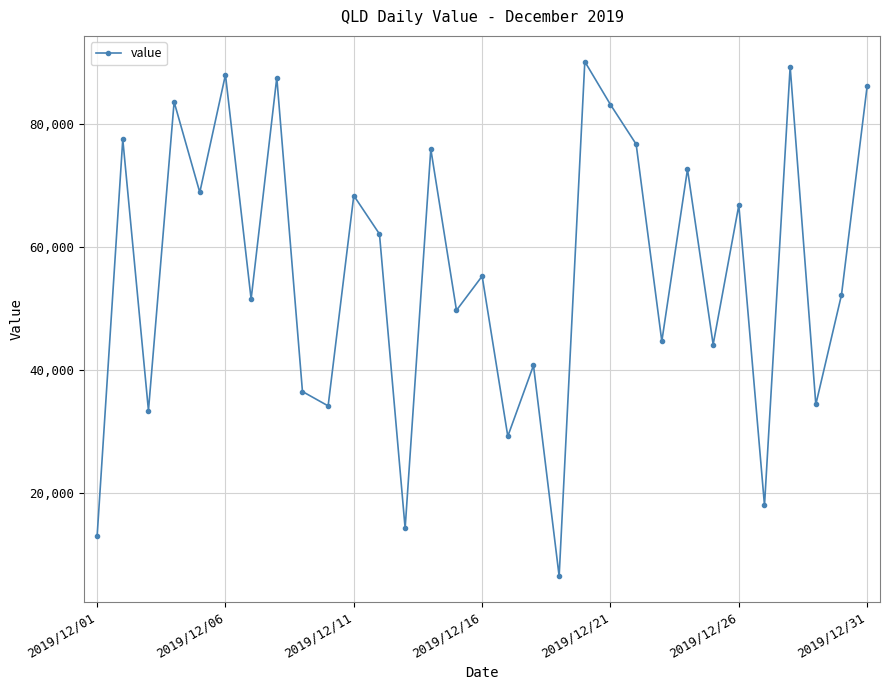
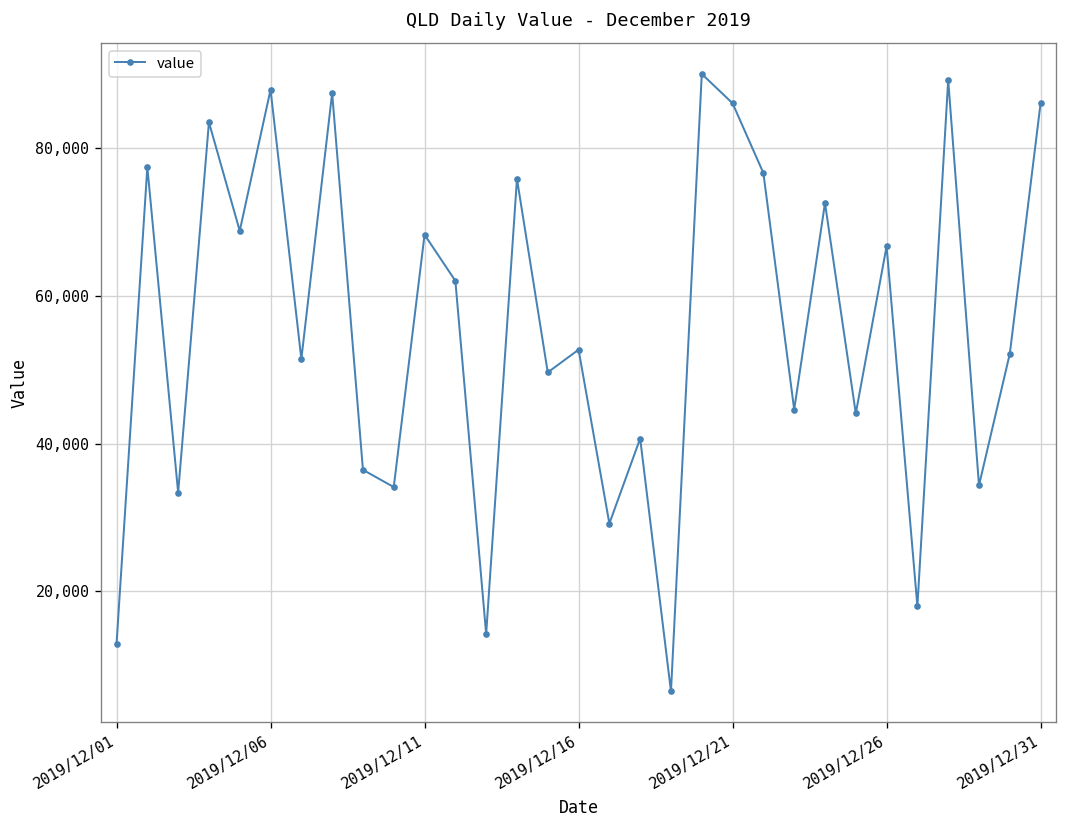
  {
    "2019/12/01": "13,000",
    "2019/12/06": "88,000",
    "2019/12/11": "68,000",
-   "2019/12/16": "55,000",
-   "2019/12/21": "83,000",
+   "2019/12/16": "53,000",
+   "2019/12/21": "86,000",
    "2019/12/26": "67,000",
    "2019/12/31": "86,000"
  }
